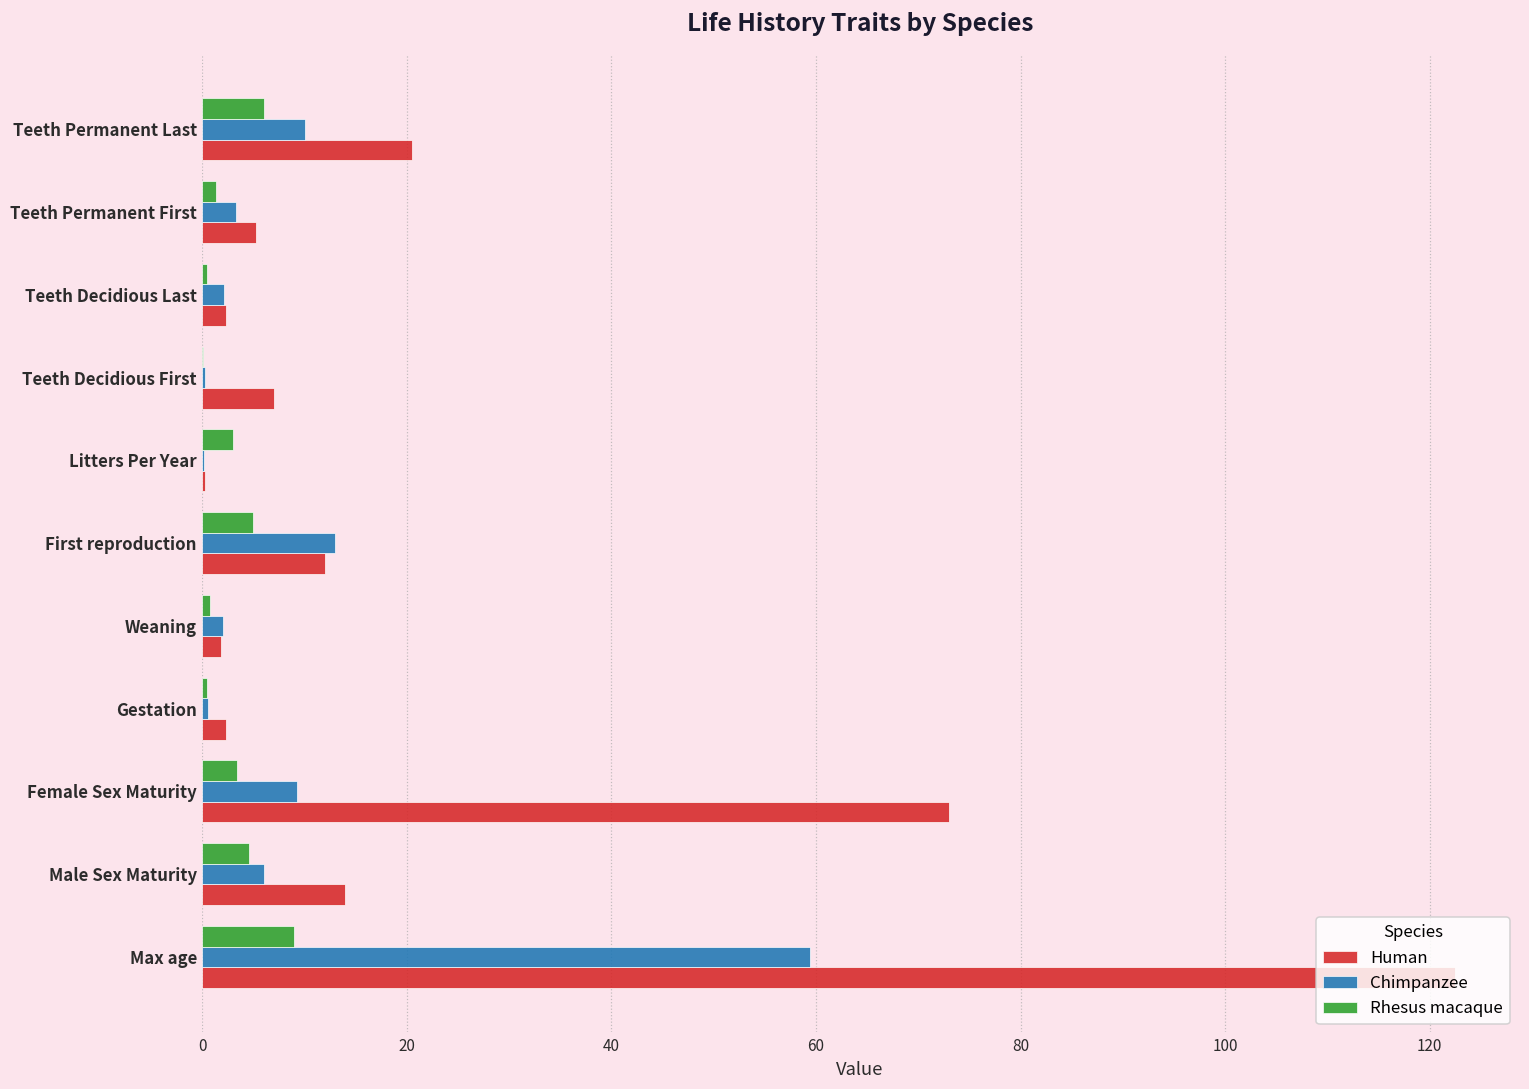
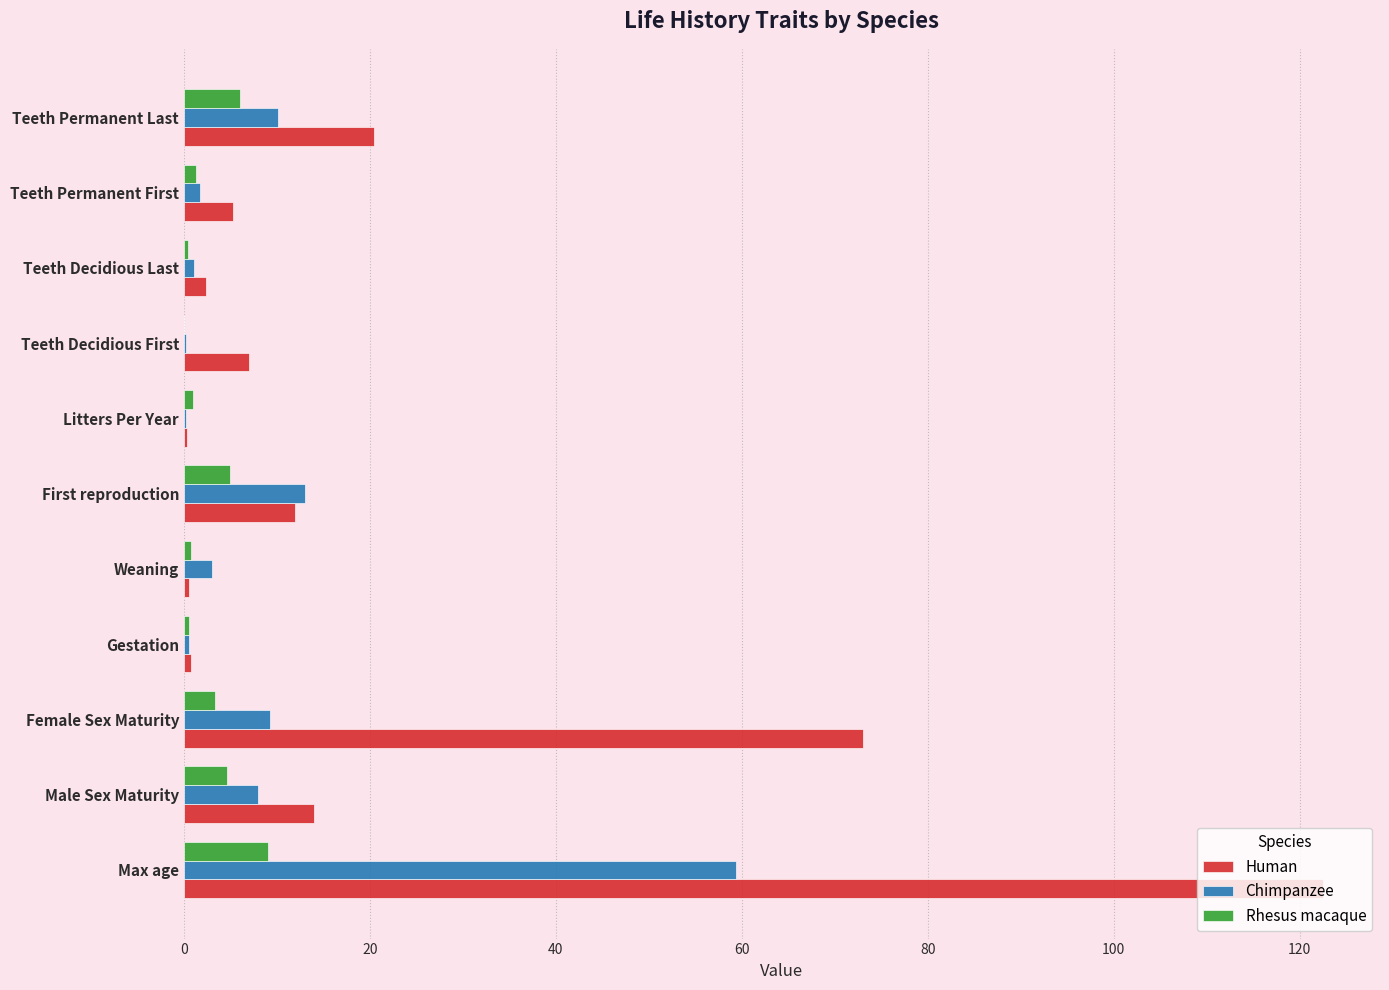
  {
    "Human": {
      "Teeth Permanent Last": 21,
      "Teeth Permanent First": 5,
      "Teeth Decidious Last": 2,
      "Teeth Decidious First": 7,
      "Litters Per Year": 0,
      "First reproduction": 12,
-     "Weaning": 2,
-     "Gestation": 2,
+     "Weaning": 1,
+     "Gestation": 1,
      "Female Sex Maturity": 73,
      "Male Sex Maturity": 14
    },
    "Chimpanzee": {
      "Teeth Permanent Last": 10,
-     "Teeth Permanent First": 3,
-     "Teeth Decidious Last": 2,
+     "Teeth Permanent First": 2,
+     "Teeth Decidious Last": 1,
      "First reproduction": 13,
-     "Weaning": 2,
+     "Weaning": 3,
      "Gestation": 1,
      "Female Sex Maturity": 9,
-     "Male Sex Maturity": 6,
+     "Male Sex Maturity": 8,
      "Max age": 59
    },
    "Rhesus macaque": {
      "Teeth Permanent Last": 6,
      "Teeth Permanent First": 1,
      "Teeth Decidious Last": 0,
-     "Litters Per Year": 3,
+     "Litters Per Year": 1,
      "First reproduction": 5,
      "Weaning": 1,
      "Gestation": 1,
      "Female Sex Maturity": 3,
      "Male Sex Maturity": 5,
      "Max age": 9
    }
  }
